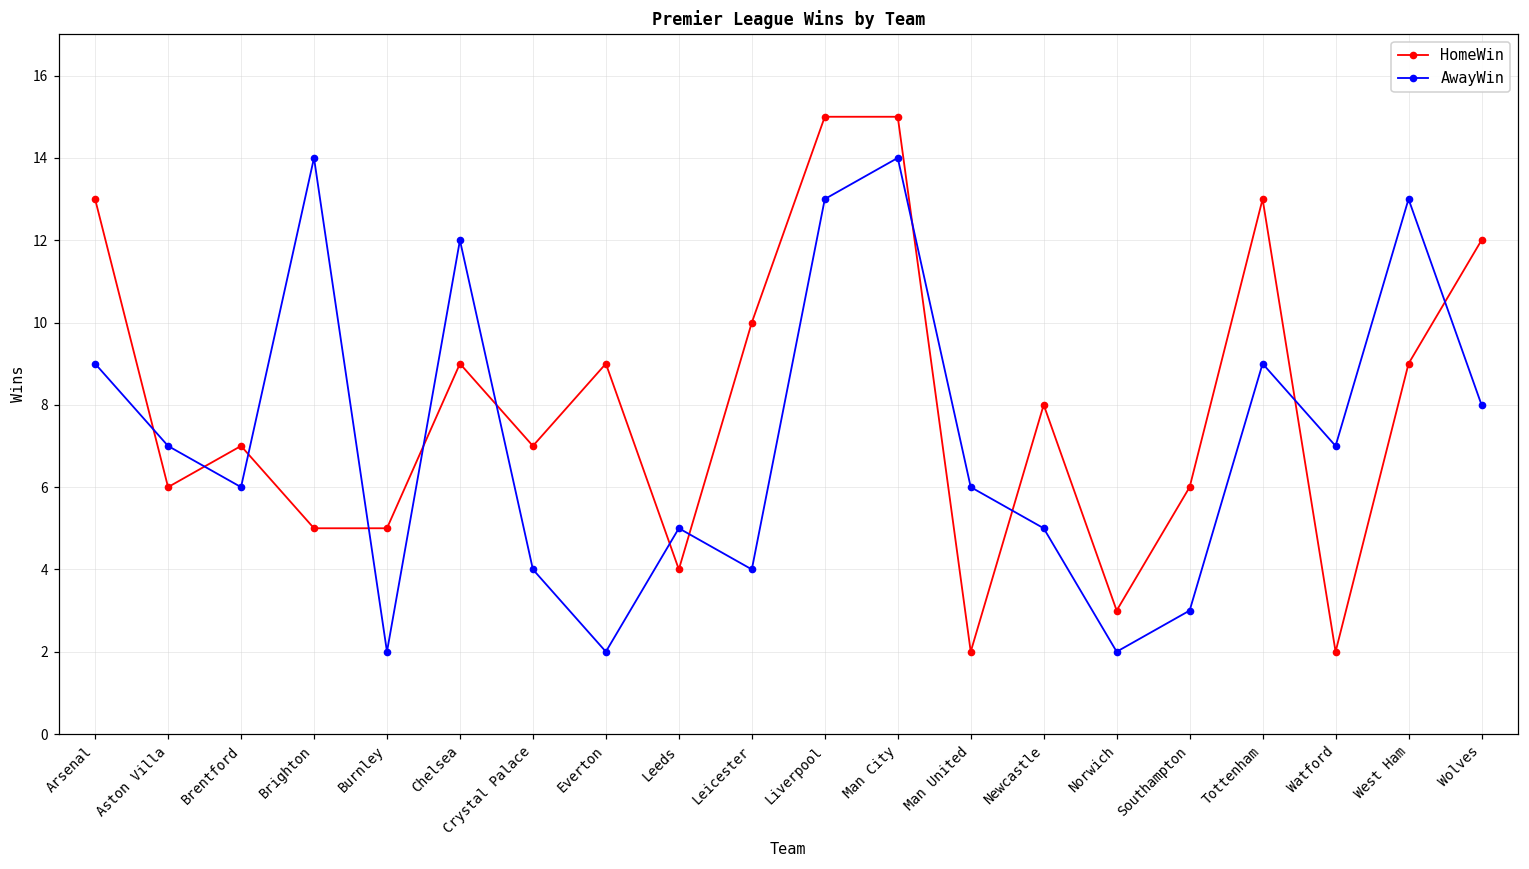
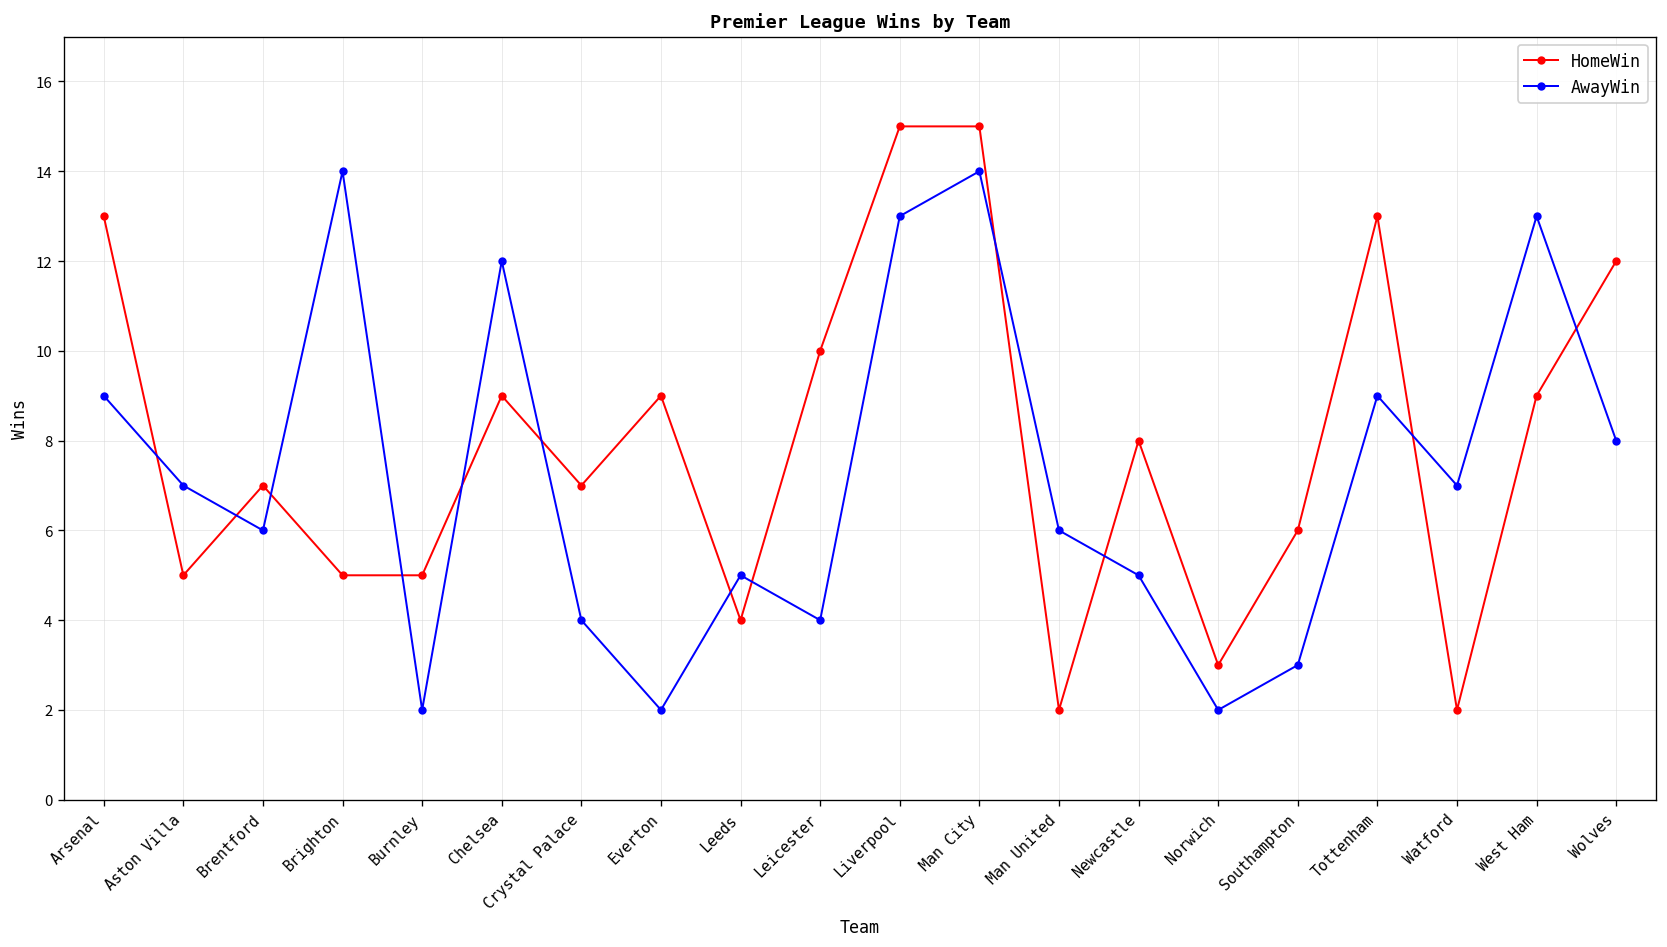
  {
    "HomeWin": {
      "Arsenal": 13,
-     "Aston Villa": 6,
+     "Aston Villa": 5,
      "Brentford": 7,
      "Brighton": 5,
      "Burnley": 5,
      "Chelsea": 9,
      "Crystal Palace": 7,
      "Everton": 9,
      "Leeds": 4,
      "Leicester": 10,
      "Liverpool": 15,
      "Man City": 15,
      "Man United": 2,
      "Newcastle": 8,
      "Norwich": 3,
      "Southampton": 6,
      "Tottenham": 13,
      "Watford": 2,
      "West Ham": 9,
      "Wolves": 12
    },
    "AwayWin": {
      "Arsenal": 9,
      "Aston Villa": 7,
      "Brentford": 6,
      "Brighton": 14,
      "Burnley": 2,
      "Chelsea": 12,
      "Crystal Palace": 4,
      "Everton": 2,
      "Leeds": 5,
      "Leicester": 4,
      "Liverpool": 13,
      "Man City": 14,
      "Man United": 6,
      "Newcastle": 5,
      "Norwich": 2,
      "Southampton": 3,
      "Tottenham": 9,
      "Watford": 7,
      "West Ham": 13,
      "Wolves": 8
    }
  }
